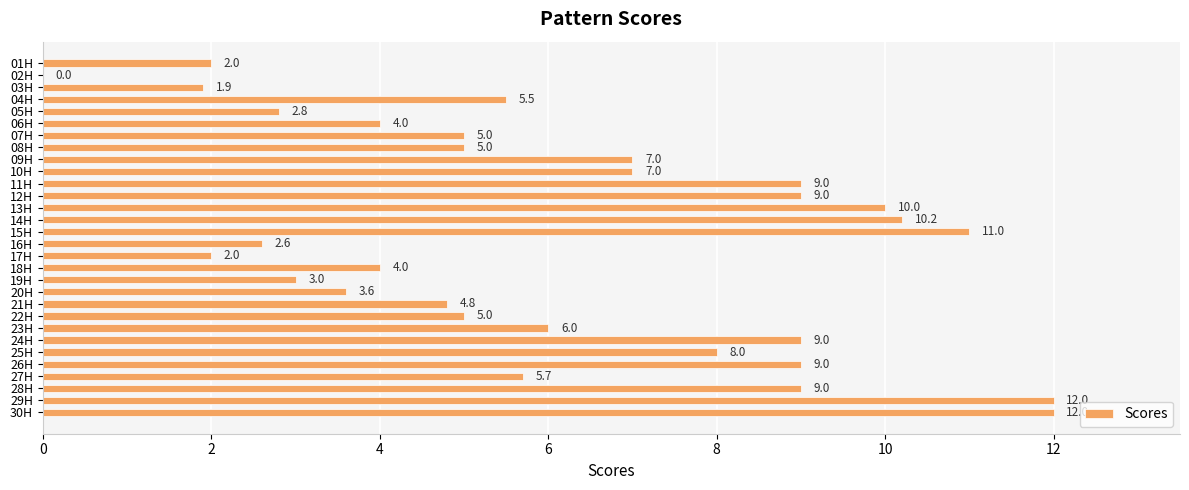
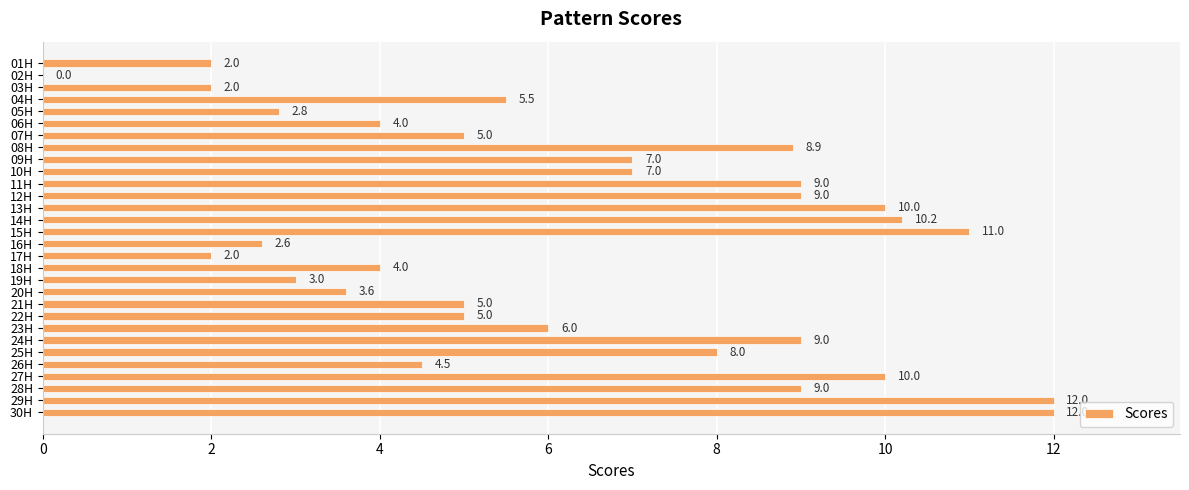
  {
    "01H": 2.0,
    "02H": 0.0,
-   "03H": 1.9,
+   "03H": 2.0,
    "04H": 5.5,
    "05H": 2.8,
    "06H": 4.0,
    "07H": 5.0,
-   "08H": 5.0,
+   "08H": 8.9,
    "09H": 7.0,
    "10H": 7.0,
    "11H": 9.0,
    "12H": 9.0,
    "13H": 10.0,
    "14H": 10.2,
    "15H": 11.0,
    "16H": 2.6,
    "17H": 2.0,
    "18H": 4.0,
    "19H": 3.0,
    "20H": 3.6,
-   "21H": 4.8,
+   "21H": 5.0,
    "22H": 5.0,
    "23H": 6.0,
    "24H": 9.0,
    "25H": 8.0,
-   "26H": 9.0,
-   "27H": 5.7,
+   "26H": 4.5,
+   "27H": 10.0,
    "28H": 9.0
  }
